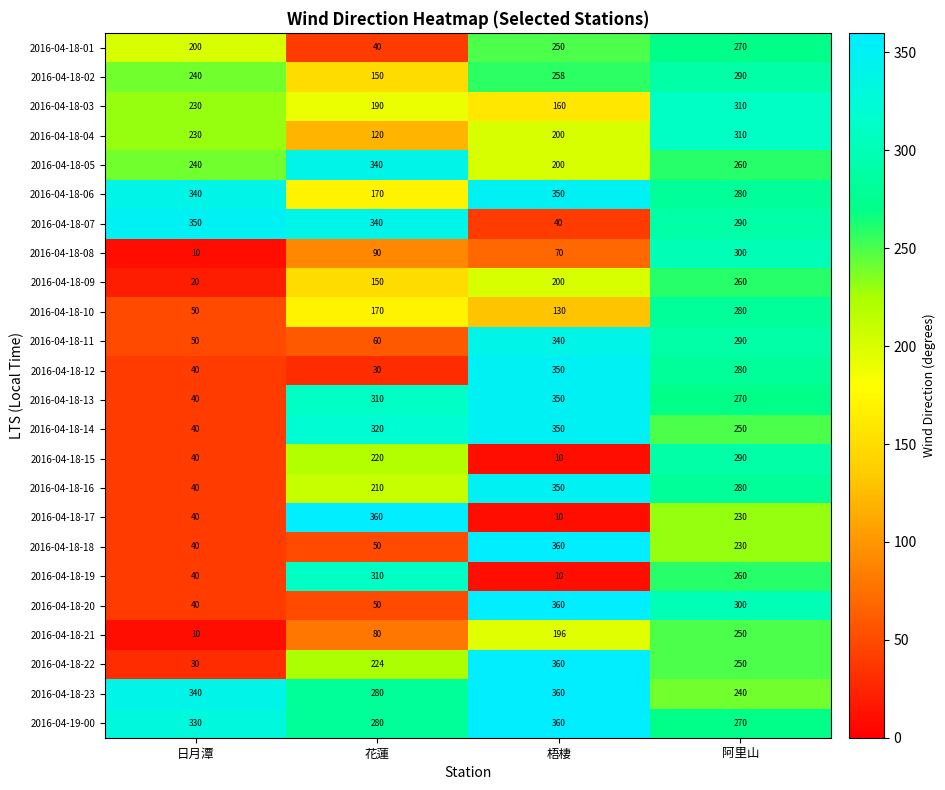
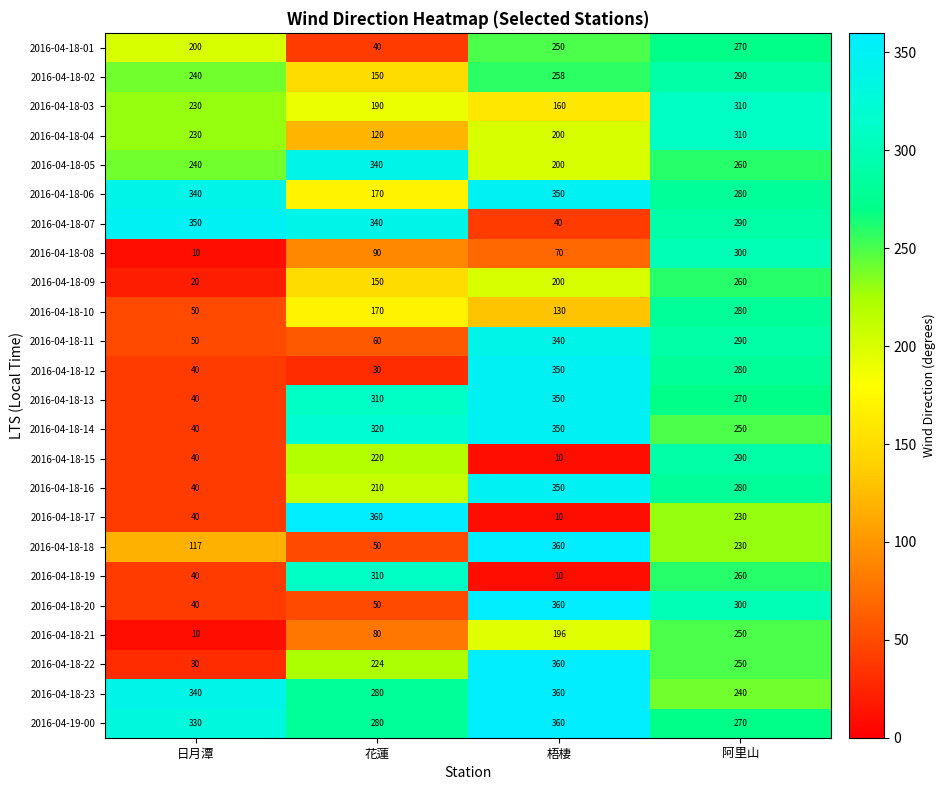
  {
    "2016-04-18-01": {
      "日月潭": 200,
      "花蓮": 40,
      "梧棲": 250,
      "阿里山": 270
    },
    "2016-04-18-02": {
      "日月潭": 240,
      "花蓮": 150,
      "梧棲": 258,
      "阿里山": 290
    },
    "2016-04-18-03": {
      "日月潭": 230,
      "花蓮": 190,
      "梧棲": 160,
      "阿里山": 310
    },
    "2016-04-18-04": {
      "日月潭": 230,
      "花蓮": 120,
      "梧棲": 200,
      "阿里山": 310
    },
    "2016-04-18-05": {
      "日月潭": 240,
      "花蓮": 340,
      "梧棲": 200,
      "阿里山": 260
    },
    "2016-04-18-06": {
      "日月潭": 340,
      "花蓮": 170,
      "梧棲": 350,
      "阿里山": 280
    },
    "2016-04-18-07": {
      "日月潭": 350,
      "花蓮": 340,
      "梧棲": 40,
      "阿里山": 290
    },
    "2016-04-18-08": {
      "日月潭": 10,
      "花蓮": 90,
      "梧棲": 70,
      "阿里山": 300
    },
    "2016-04-18-09": {
      "日月潭": 20,
      "花蓮": 150,
      "梧棲": 200,
      "阿里山": 260
    },
    "2016-04-18-10": {
      "日月潭": 50,
      "花蓮": 170,
      "梧棲": 130,
      "阿里山": 280
    },
    "2016-04-18-11": {
      "日月潭": 50,
      "花蓮": 60,
      "梧棲": 340,
      "阿里山": 290
    },
    "2016-04-18-12": {
      "日月潭": 40,
      "花蓮": 30,
      "梧棲": 350,
      "阿里山": 280
    },
    "2016-04-18-13": {
      "日月潭": 40,
      "花蓮": 310,
      "梧棲": 350,
      "阿里山": 270
    },
    "2016-04-18-14": {
      "日月潭": 40,
      "花蓮": 320,
      "梧棲": 350,
      "阿里山": 250
    },
    "2016-04-18-15": {
      "日月潭": 40,
      "花蓮": 220,
      "梧棲": 10,
      "阿里山": 290
    },
    "2016-04-18-16": {
      "日月潭": 40,
      "花蓮": 210,
      "梧棲": 350,
      "阿里山": 280
    },
    "2016-04-18-17": {
      "日月潭": 40,
      "花蓮": 360,
      "梧棲": 10,
      "阿里山": 230
    },
    "2016-04-18-18": {
-     "日月潭": 40,
+     "日月潭": 117,
      "花蓮": 50,
      "梧棲": 360,
      "阿里山": 230
    },
    "2016-04-18-19": {
      "日月潭": 40,
      "花蓮": 310,
      "梧棲": 10,
      "阿里山": 260
    },
    "2016-04-18-20": {
      "日月潭": 40,
      "花蓮": 50,
      "梧棲": 360,
      "阿里山": 300
    },
    "2016-04-18-21": {
      "日月潭": 10,
      "花蓮": 80,
      "梧棲": 196,
      "阿里山": 250
    },
    "2016-04-18-22": {
      "日月潭": 30,
      "花蓮": 224,
      "梧棲": 360,
      "阿里山": 250
    },
    "2016-04-18-23": {
      "日月潭": 340,
      "花蓮": 280,
      "梧棲": 360,
      "阿里山": 240
    },
    "2016-04-19-00": {
      "日月潭": 330,
      "花蓮": 280,
      "梧棲": 360,
      "阿里山": 270
    }
  }
